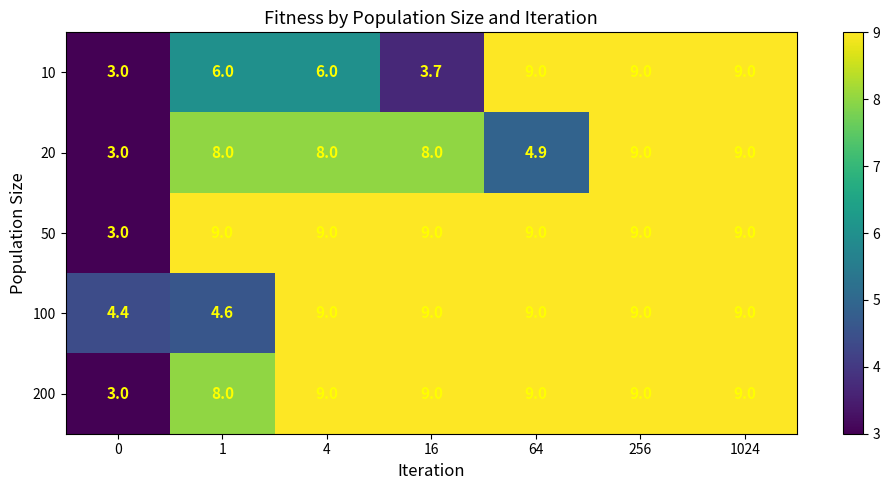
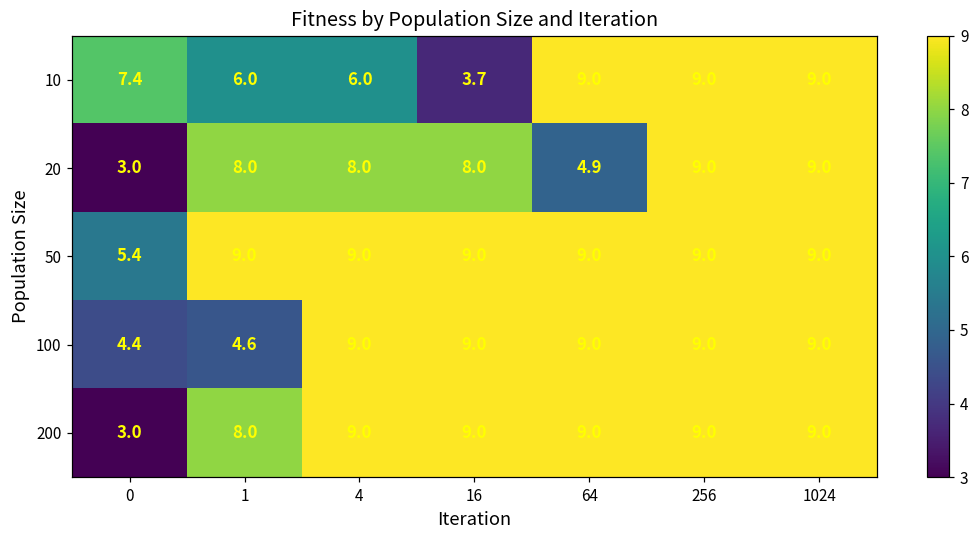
  {
    "10": {
-     "0": 3.0,
+     "0": 7.4,
      "1": 6.0,
      "4": 6.0,
      "16": 3.7
    },
    "20": {
      "0": 3.0,
      "1": 8.0,
      "4": 8.0,
      "16": 8.0,
      "64": 4.9
    },
    "50": {
-     "0": 3.0
+     "0": 5.4
    },
    "100": {
      "0": 4.4,
      "1": 4.6
    },
    "200": {
      "0": 3.0,
      "1": 8.0
    }
  }
